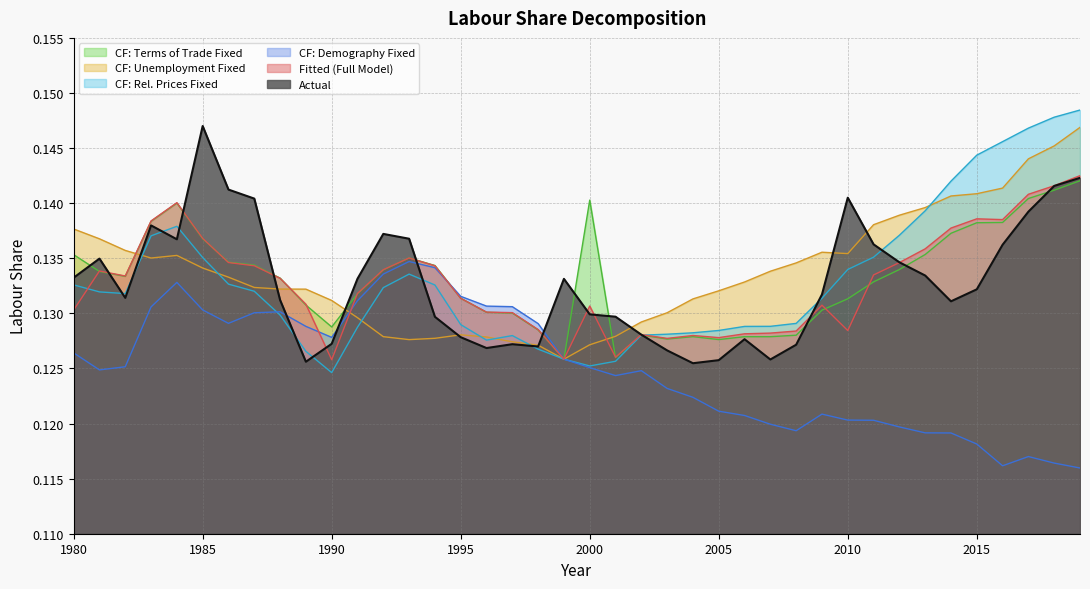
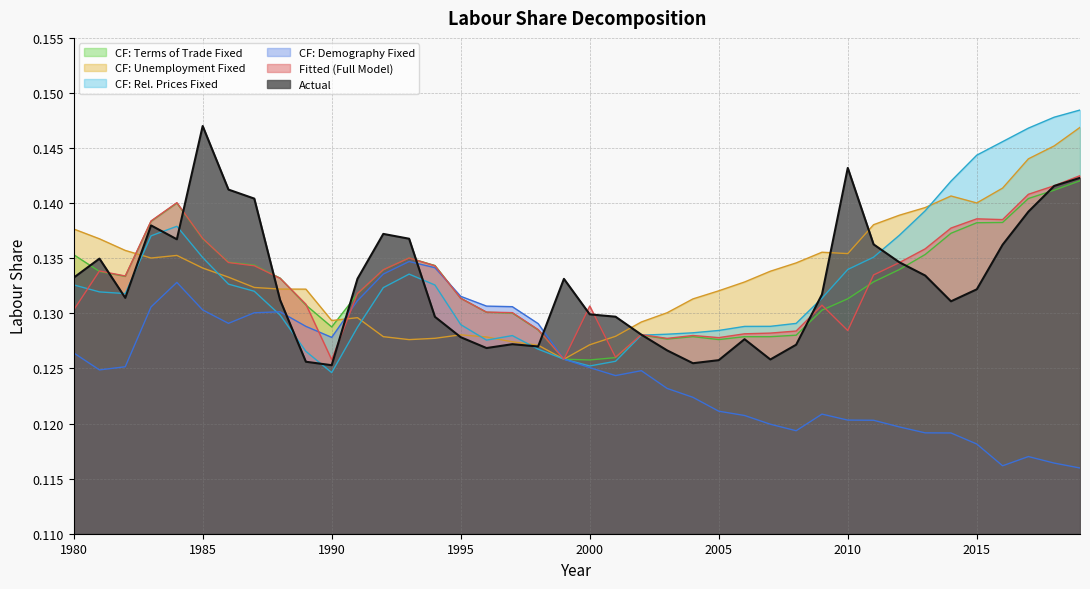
  {
    "CF: Terms of Trade Fixed": {
      "1980": 0.1353,
      "1990": 0.1288,
-     "2000": 0.1403,
+     "2000": 0.1258,
      "2010": 0.1313,
      "2015": 0.1382
    },
    "CF: Unemployment Fixed": {
      "1980": 0.1377,
      "1985": 0.1341,
-     "1990": 0.1312,
+     "1990": 0.1293,
      "2000": 0.1271,
      "2005": 0.1320,
      "2010": 0.1354,
-     "2015": 0.1409
+     "2015": 0.1400
    },
    "Fitted (Full Model)": {
      "1980": 0.1303,
      "1990": 0.1258,
      "2000": 0.1307,
      "2010": 0.1284,
      "2015": 0.1386
    },
    "Actual": {
      "1980": 0.1332,
      "1985": 0.1470,
-     "1990": 0.1272,
+     "1990": 0.1253,
      "2000": 0.1299,
      "2005": 0.1258,
-     "2010": 0.1405,
+     "2010": 0.1432,
      "2015": 0.1322
    }
  }
